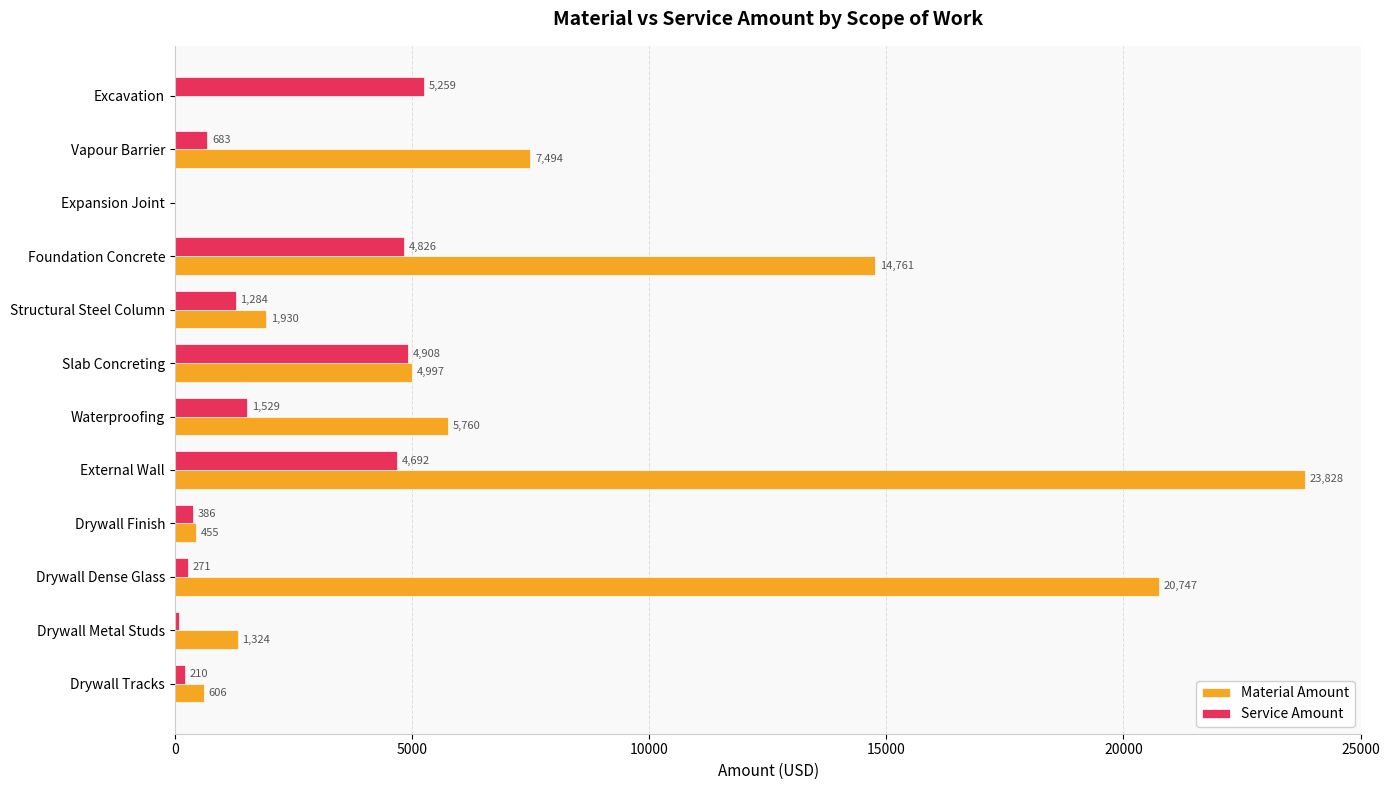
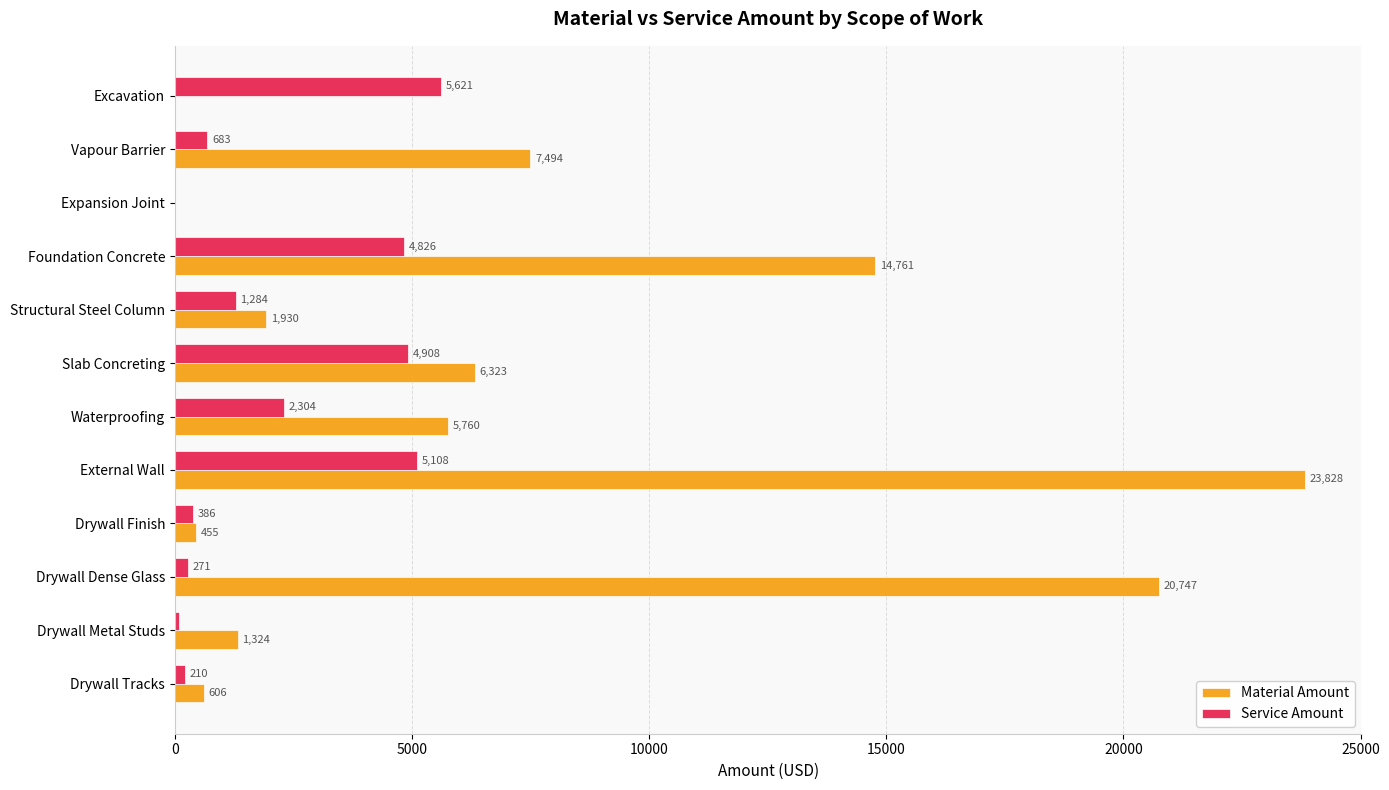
  {
    "Material Amount": {
      "Vapour Barrier": "7,494",
      "Foundation Concrete": "14,761",
      "Structural Steel Column": "1,930",
-     "Slab Concreting": "4,997",
+     "Slab Concreting": "6,323",
      "Waterproofing": "5,760",
      "External Wall": "23,828",
      "Drywall Finish": "455",
      "Drywall Dense Glass": "20,747",
      "Drywall Metal Studs": "1,324",
      "Drywall Tracks": "606"
    },
    "Service Amount": {
-     "Excavation": "5,259",
+     "Excavation": "5,621",
      "Vapour Barrier": "683",
      "Foundation Concrete": "4,826",
      "Structural Steel Column": "1,284",
      "Slab Concreting": "4,908",
-     "Waterproofing": "1,529",
-     "External Wall": "4,692",
+     "Waterproofing": "2,304",
+     "External Wall": "5,108",
      "Drywall Finish": "386",
      "Drywall Dense Glass": "271",
      "Drywall Tracks": "210"
    }
  }
